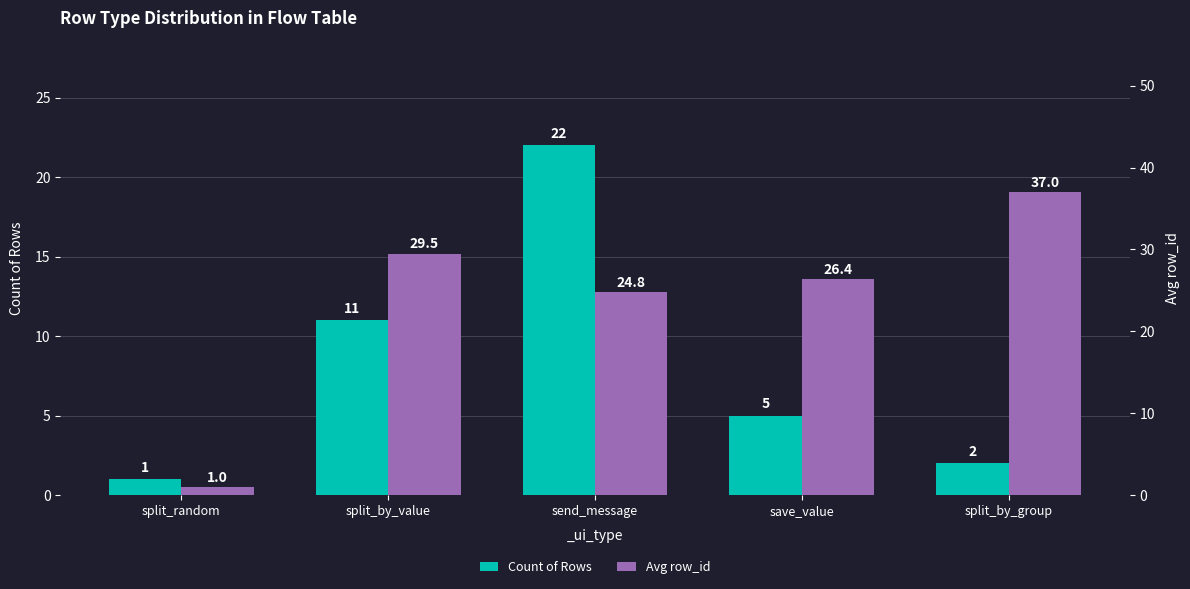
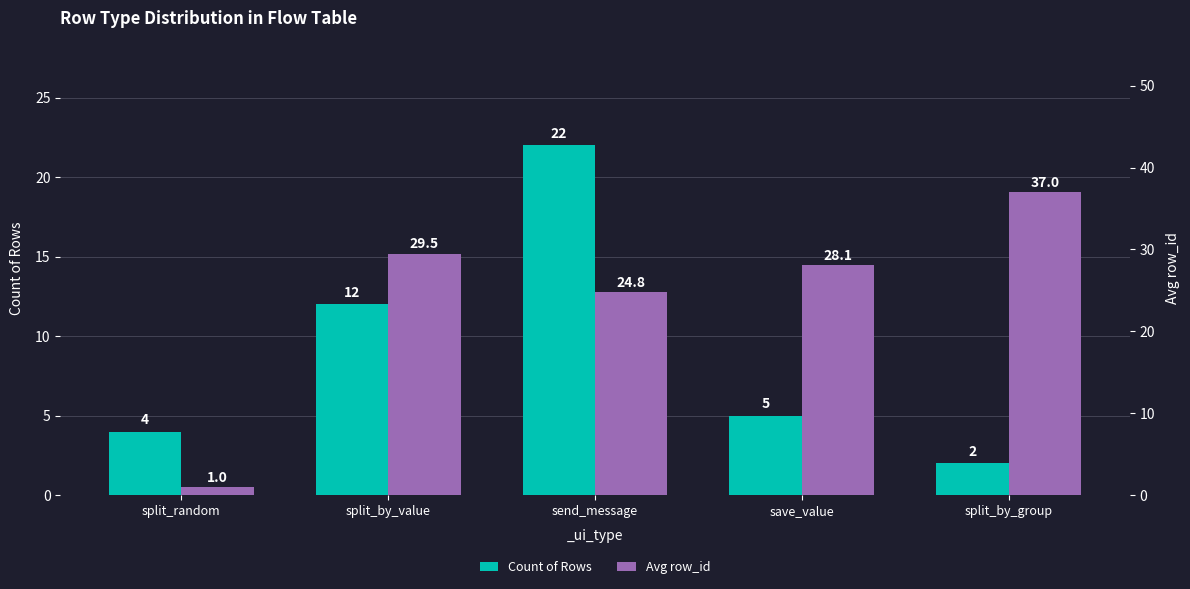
  {
    "Count of Rows": {
-     "split_random": 1,
-     "split_by_value": 11,
+     "split_random": 4,
+     "split_by_value": 12,
      "send_message": 22,
      "save_value": 5,
      "split_by_group": 2
    },
    "Avg row_id": {
      "split_random": 1.0,
      "split_by_value": 29.5,
      "send_message": 24.8,
-     "save_value": 26.4,
+     "save_value": 28.1,
      "split_by_group": 37.0
    }
  }
